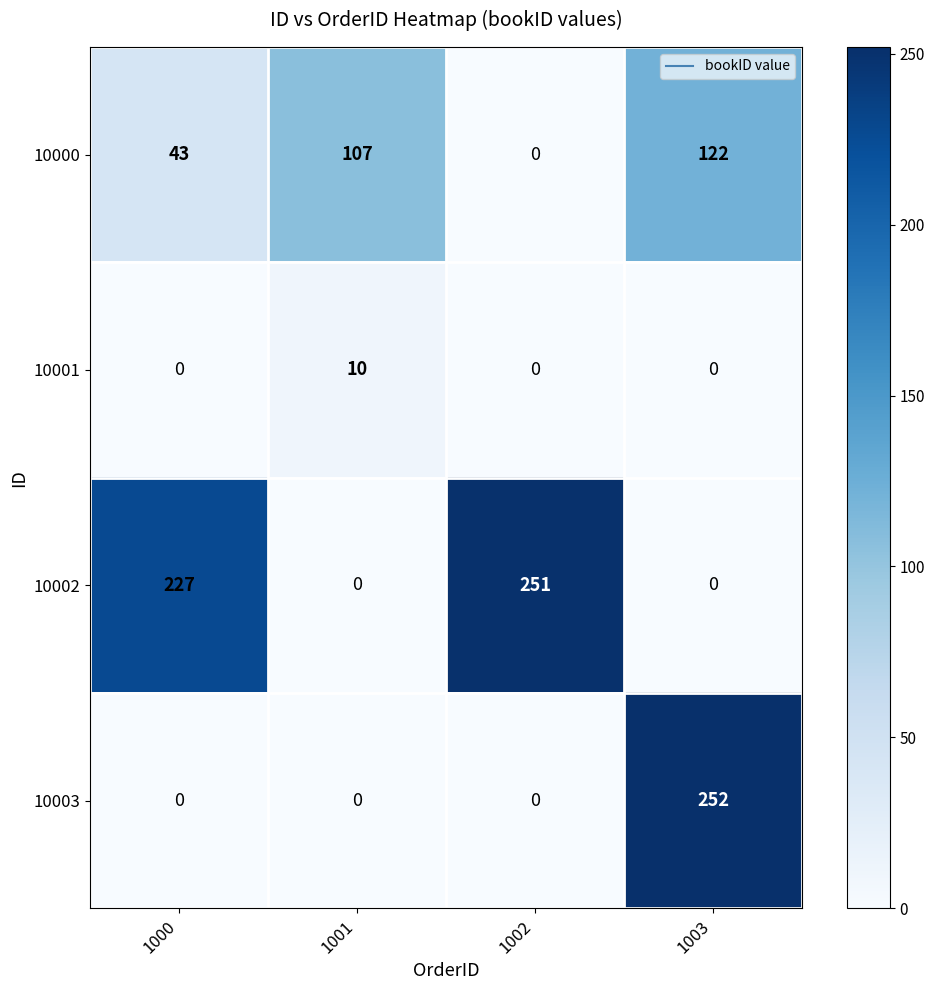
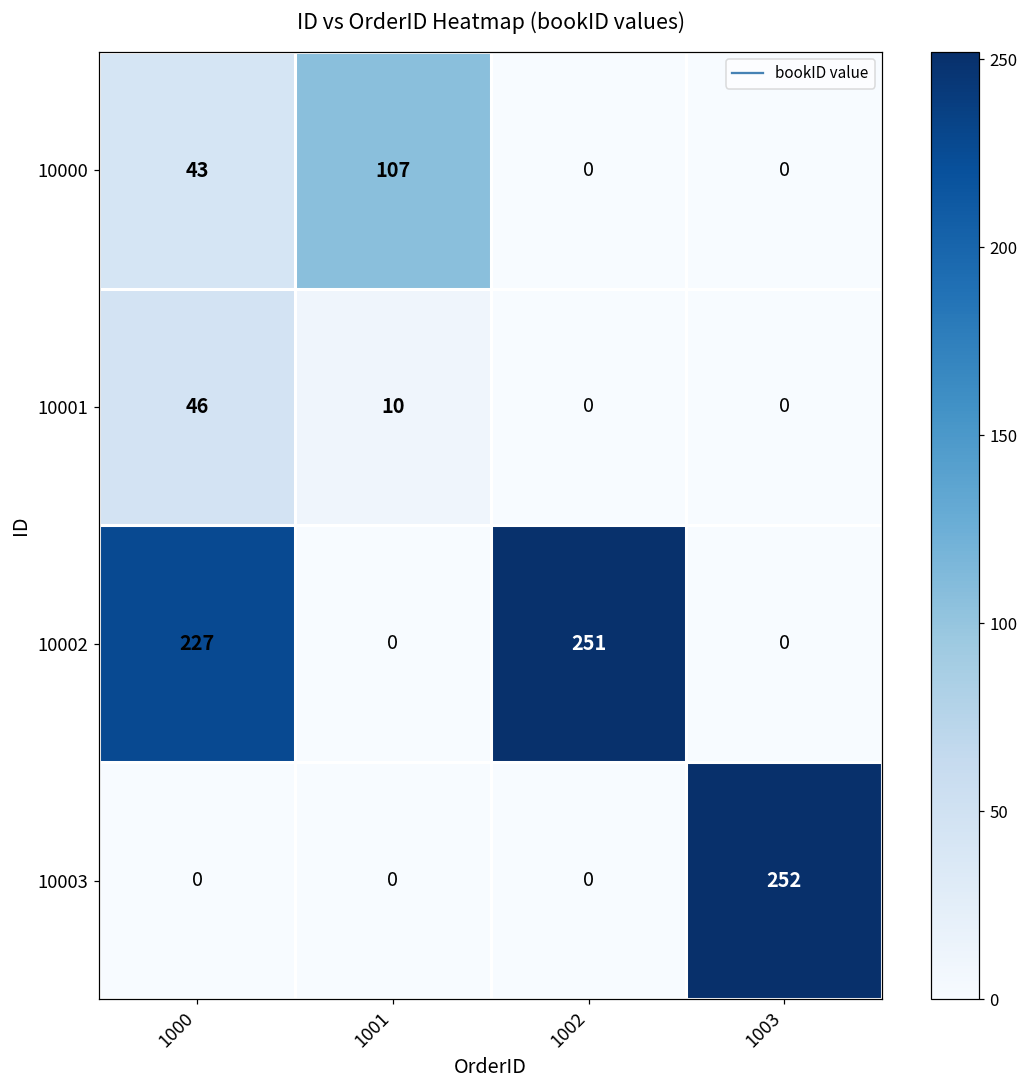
  {
    "10000": {
      "1000": 43,
      "1001": 107,
      "1002": 0,
-     "1003": 122
+     "1003": 0
    },
    "10001": {
-     "1000": 0,
+     "1000": 46,
      "1001": 10,
      "1002": 0,
      "1003": 0
    },
    "10002": {
      "1000": 227,
      "1001": 0,
      "1002": 251,
      "1003": 0
    },
    "10003": {
      "1000": 0,
      "1001": 0,
      "1002": 0,
      "1003": 252
    }
  }
